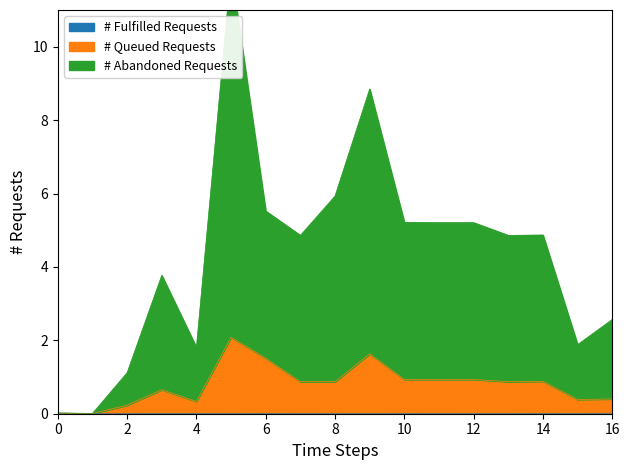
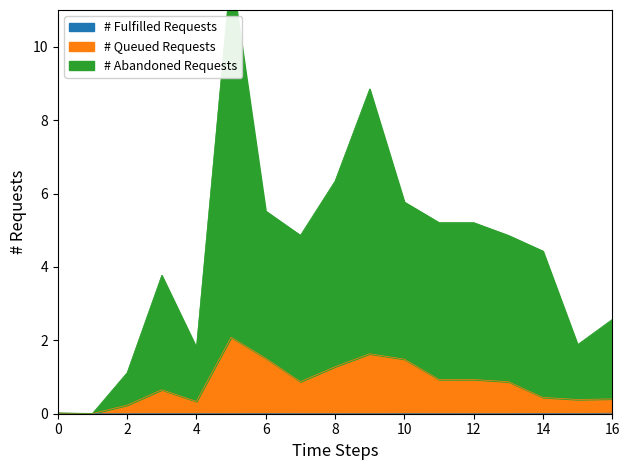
  {
    "# Fulfilled Requests": {
      "2": 0.0,
      "4": 0.0,
      "6": 0.0,
      "8": 0.0,
      "10": 0.0,
      "12": 0.0,
      "14": 0.0,
      "16": 0.0
    },
    "# Queued Requests": {
      "2": 0.2,
      "4": 0.3,
      "6": 1.5,
-     "8": 0.9,
-     "10": 0.9,
+     "8": 1.3,
+     "10": 1.5,
      "12": 0.9,
-     "14": 0.9,
+     "14": 0.4,
      "16": 0.4
    },
    "# Abandoned Requests": {
      "2": 0.9,
      "4": 1.5,
      "6": 4.0,
      "8": 5.1,
      "10": 4.3,
      "12": 4.3,
      "14": 4.0,
      "16": 2.2
    }
  }
